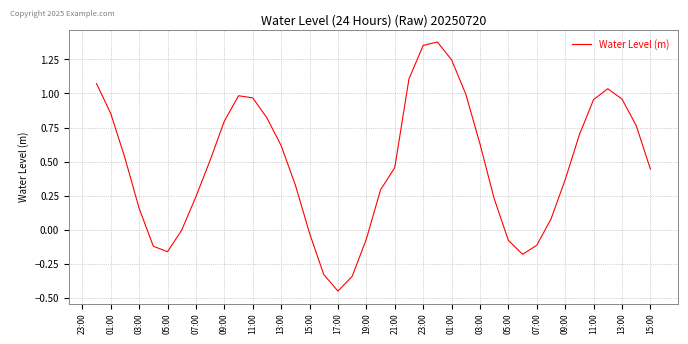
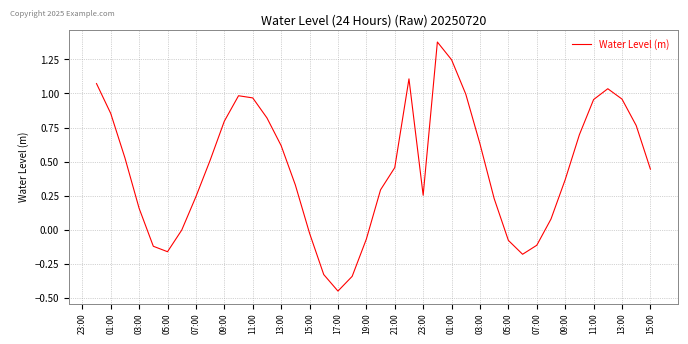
  {
    "17:00": -0.45,
    "19:00": -0.07,
    "21:00": 0.46,
-   "23:00": 1.35
+   "23:00": 0.25
  }
